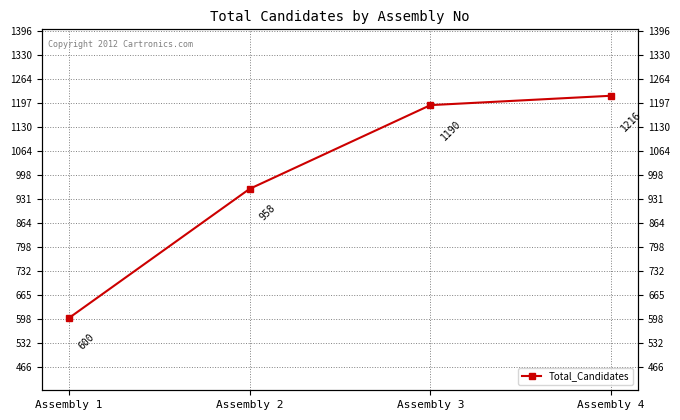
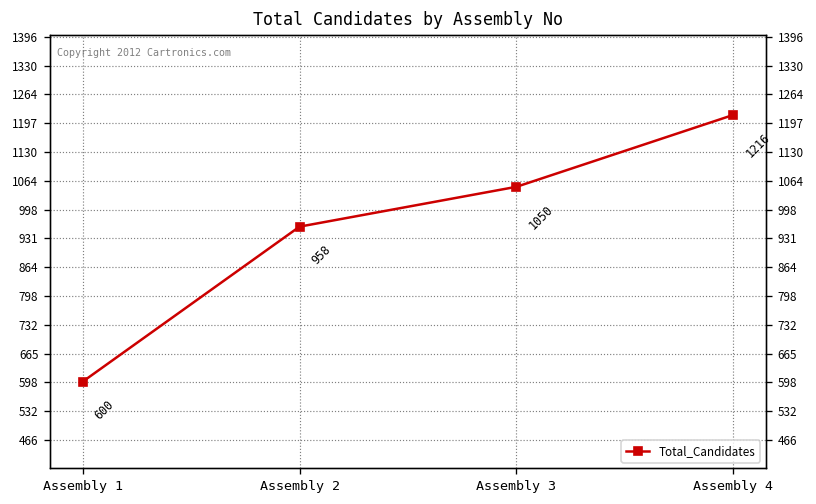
  {
    "Assembly 1": 600,
    "Assembly 2": 958,
-   "Assembly 3": 1190,
+   "Assembly 3": 1050,
    "Assembly 4": 1216
  }
